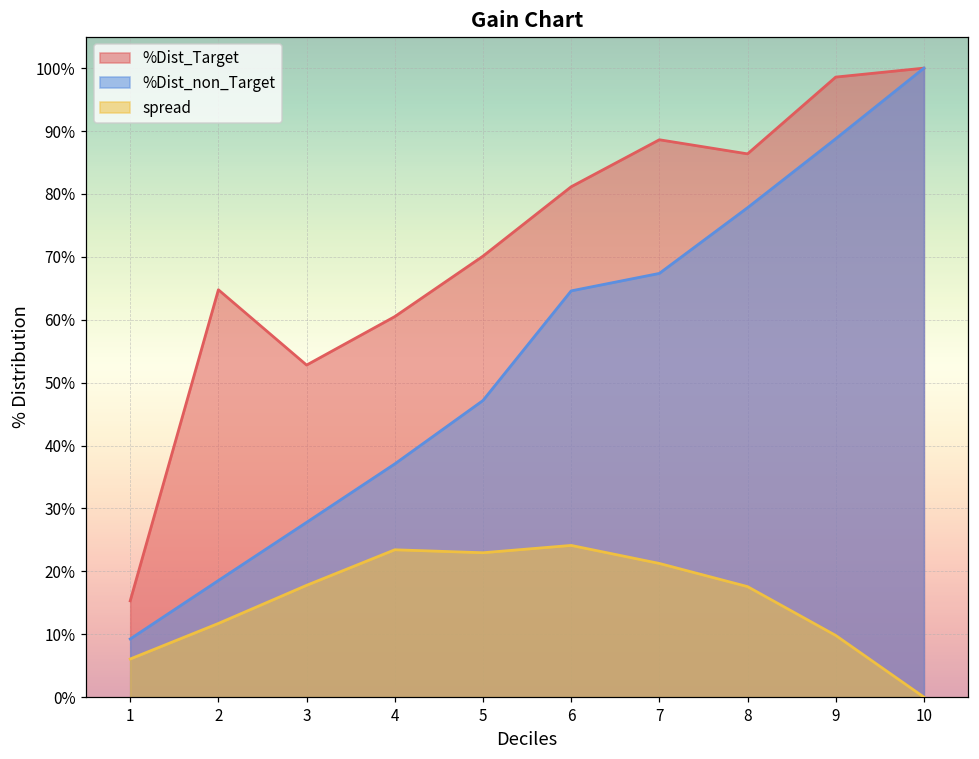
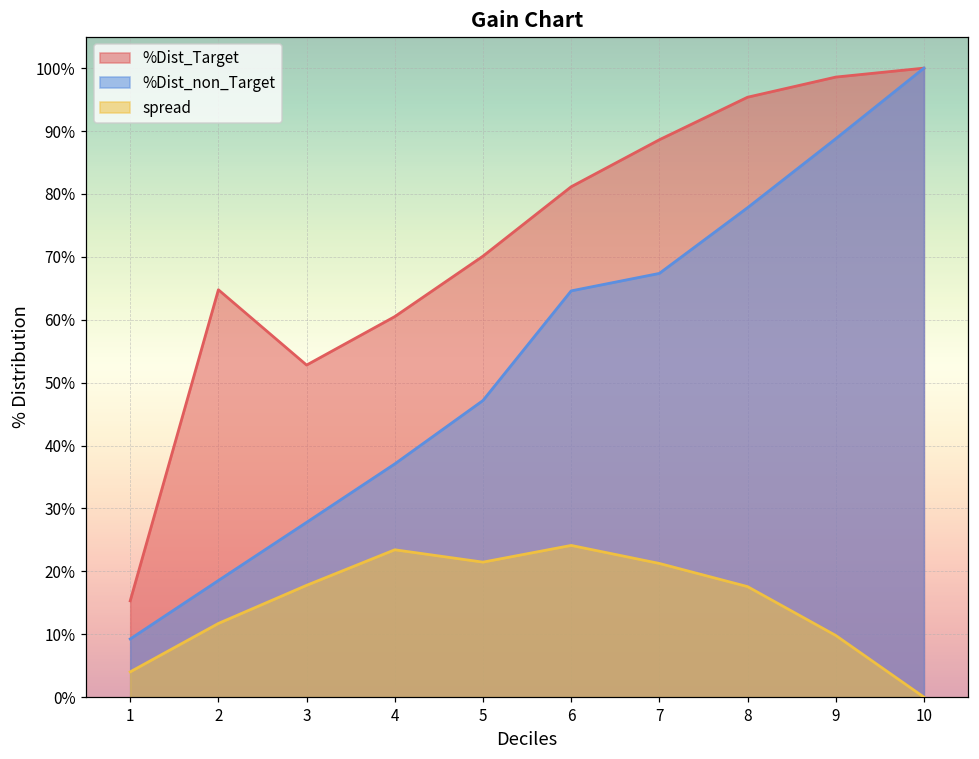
  {
    "%Dist_Target": {
      "1": "15%",
      "2": "65%",
      "3": "53%",
      "4": "60%",
      "5": "70%",
      "6": "81%",
      "7": "89%",
-     "8": "86%",
+     "8": "95%",
      "9": "99%"
    },
    "%Dist_non_Target": {
      "1": "9%",
      "2": "19%",
      "3": "28%",
      "4": "37%",
      "5": "47%",
      "6": "65%",
      "7": "67%",
      "8": "78%",
      "9": "89%"
    },
    "spread": {
-     "1": "6%",
+     "1": "4%",
      "2": "12%",
      "3": "18%",
      "4": "23%",
-     "5": "23%",
+     "5": "21%",
      "6": "24%",
      "7": "21%",
      "8": "18%",
      "9": "10%",
      "10": "0%"
    }
  }
